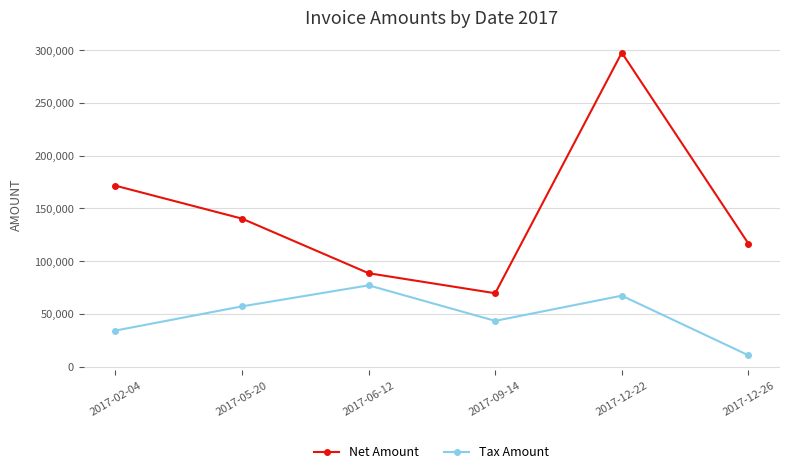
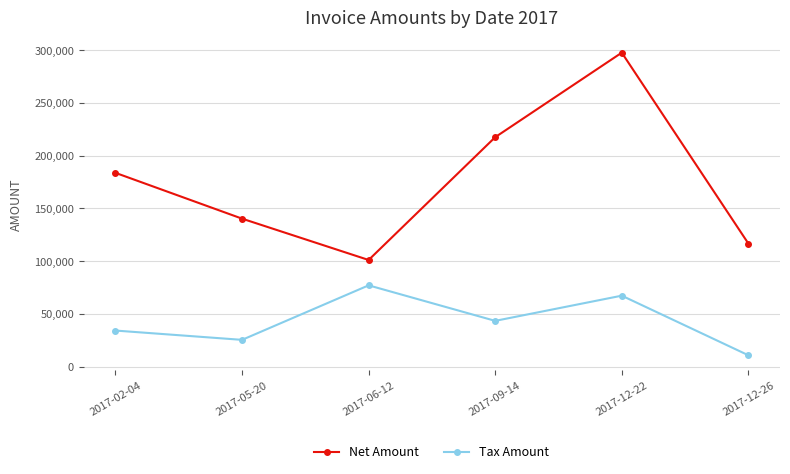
  {
    "Net Amount": {
-     "2017-02-04": "172,000",
+     "2017-02-04": "184,000",
      "2017-05-20": "140,000",
-     "2017-06-12": "89,000",
-     "2017-09-14": "70,000",
+     "2017-06-12": "101,000",
+     "2017-09-14": "218,000",
      "2017-12-22": "298,000",
      "2017-12-26": "117,000"
    },
    "Tax Amount": {
      "2017-02-04": "34,000",
-     "2017-05-20": "57,000",
+     "2017-05-20": "26,000",
      "2017-06-12": "77,000",
      "2017-09-14": "44,000",
      "2017-12-22": "67,000",
      "2017-12-26": "11,000"
    }
  }
